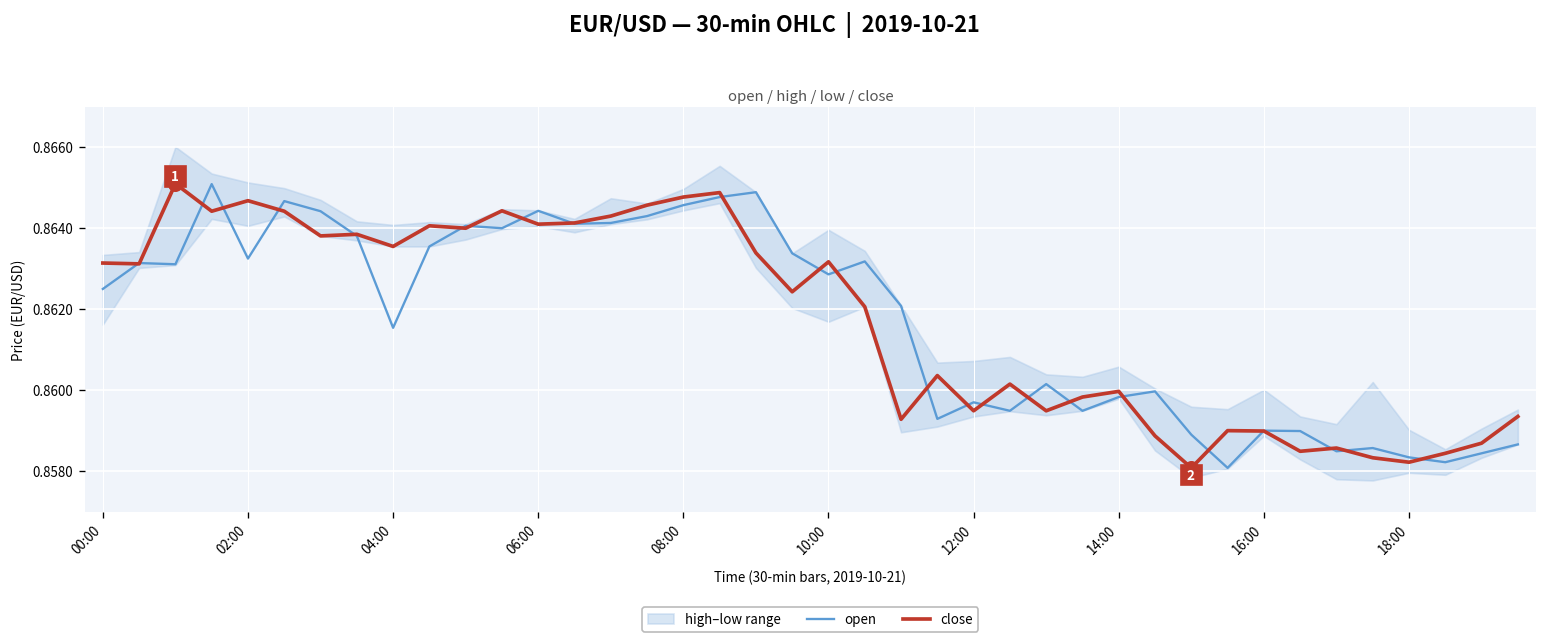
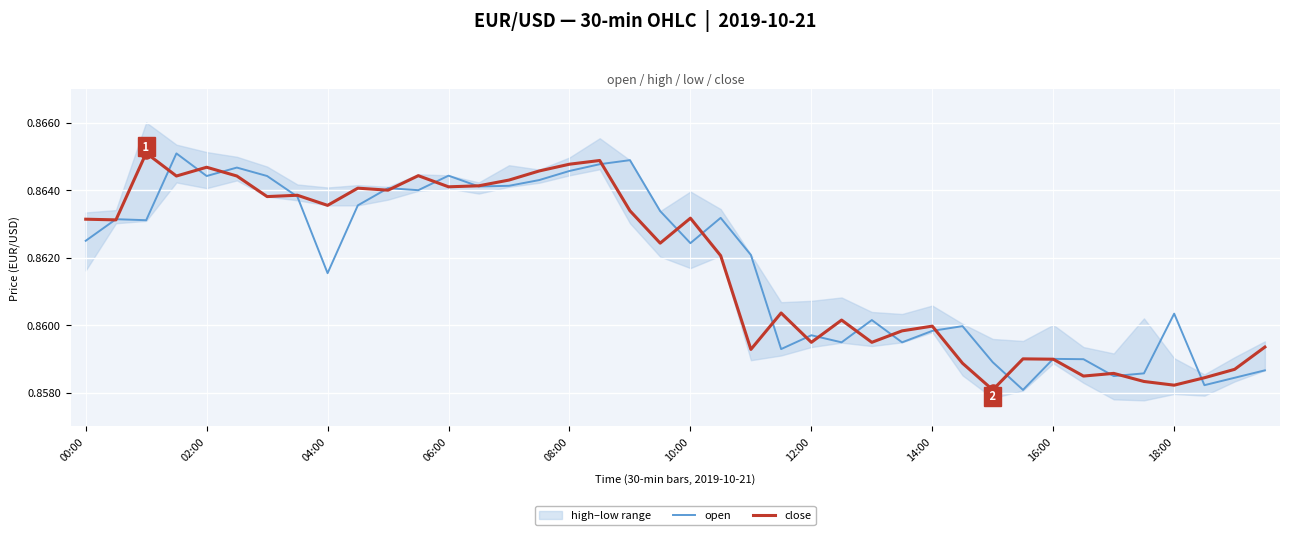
  {
    "open": {
      "00:00": 0.8625,
-     "02:00": 0.8633,
+     "02:00": 0.8644,
      "04:00": 0.8615,
      "08:00": 0.8646,
-     "10:00": 0.8629,
+     "10:00": 0.8624,
      "12:00": 0.8597,
      "14:00": 0.8598,
-     "18:00": 0.8583
+     "18:00": 0.8603
    }
  }
